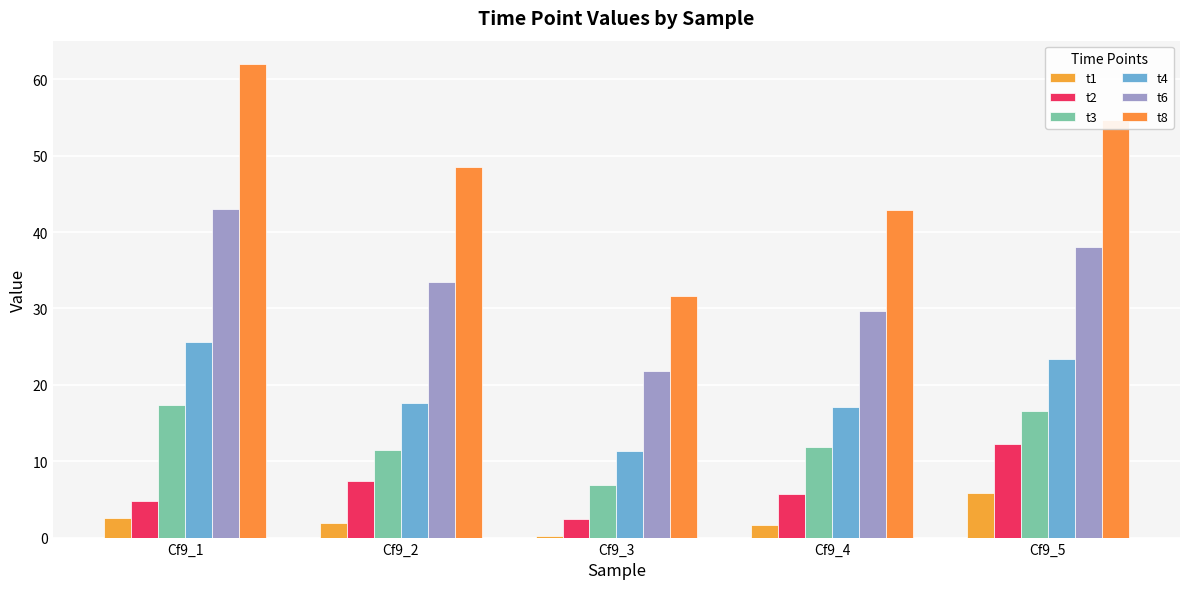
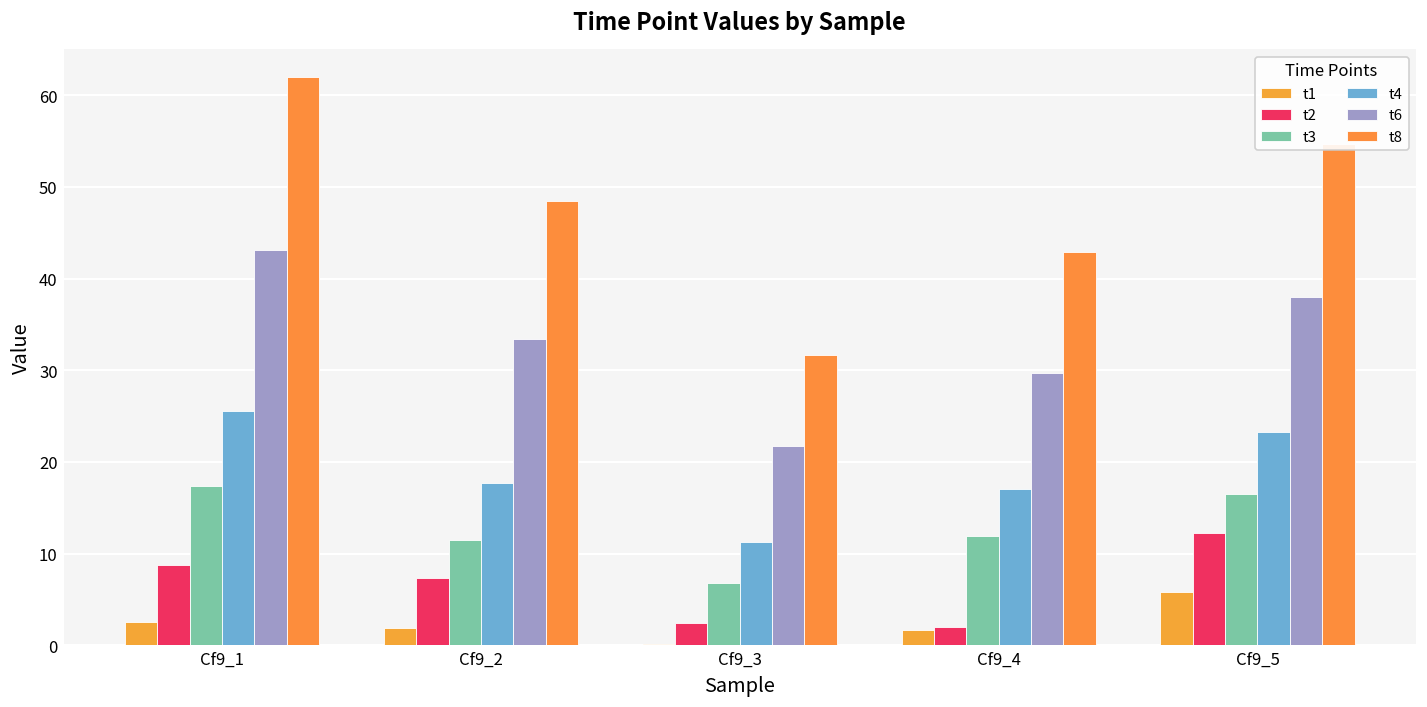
  {
    "t2": {
-     "Cf9_1": 5,
+     "Cf9_1": 9,
      "Cf9_2": 7,
      "Cf9_3": 2,
-     "Cf9_4": 6,
+     "Cf9_4": 2,
      "Cf9_5": 12
    }
  }
